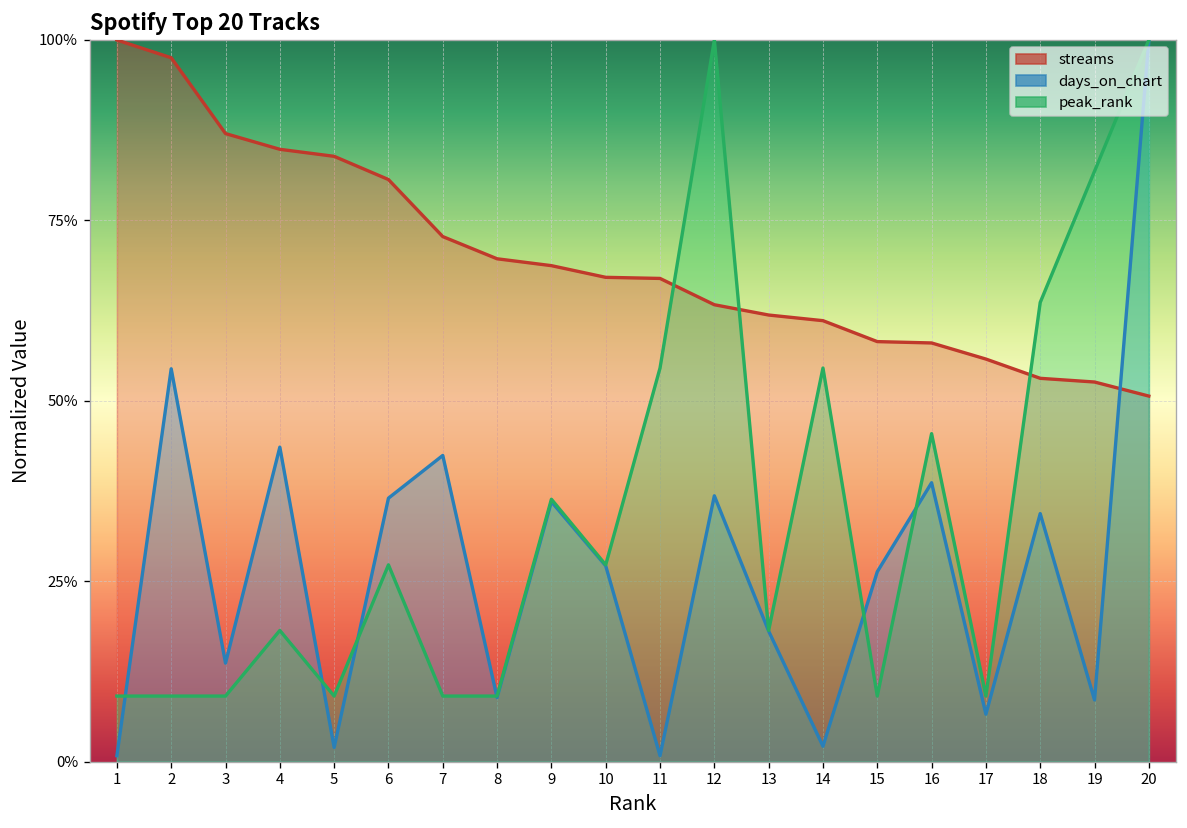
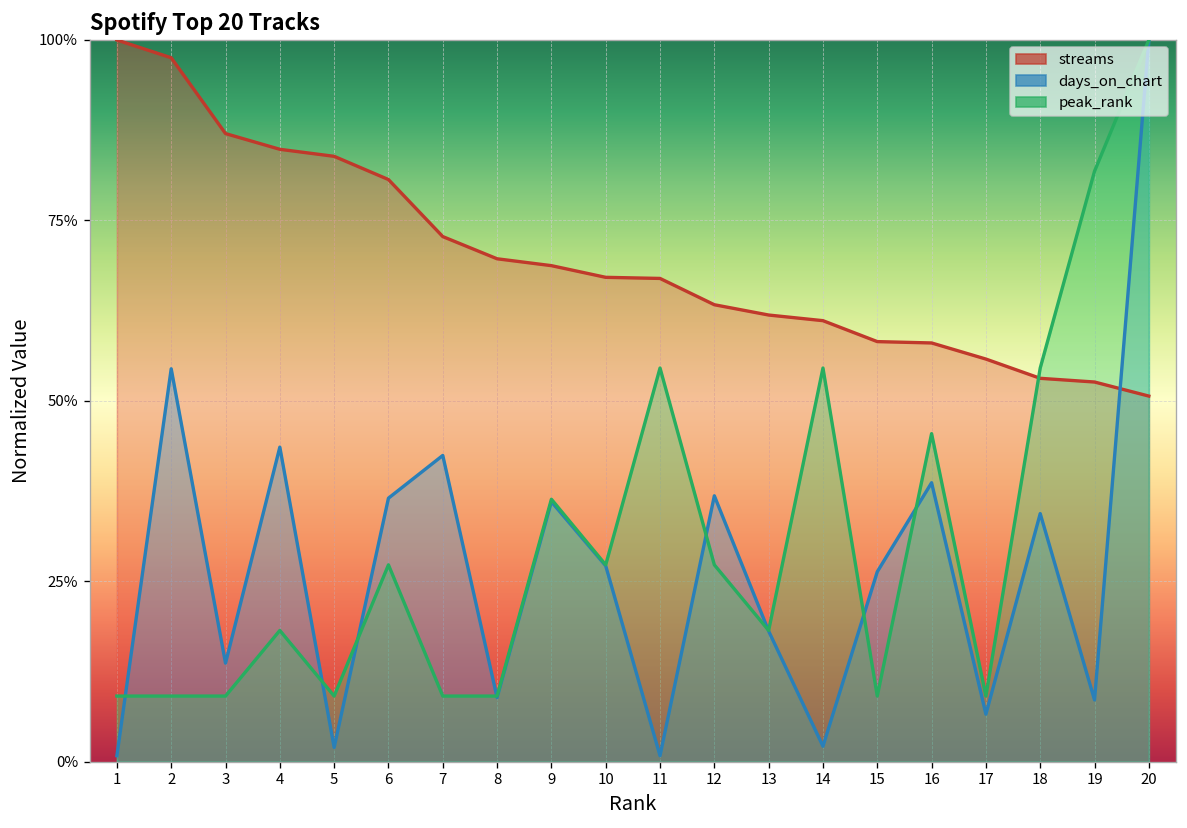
  {
    "peak_rank": {
      "1": "9%",
      "2": "9%",
      "3": "9%",
      "4": "18%",
      "5": "9%",
      "6": "27%",
      "7": "9%",
      "11": "55%",
-     "12": "100%",
+     "12": "27%",
      "14": "55%",
      "15": "9%",
      "16": "45%",
      "17": "9%",
-     "18": "64%",
+     "18": "55%",
      "19": "82%"
    }
  }
